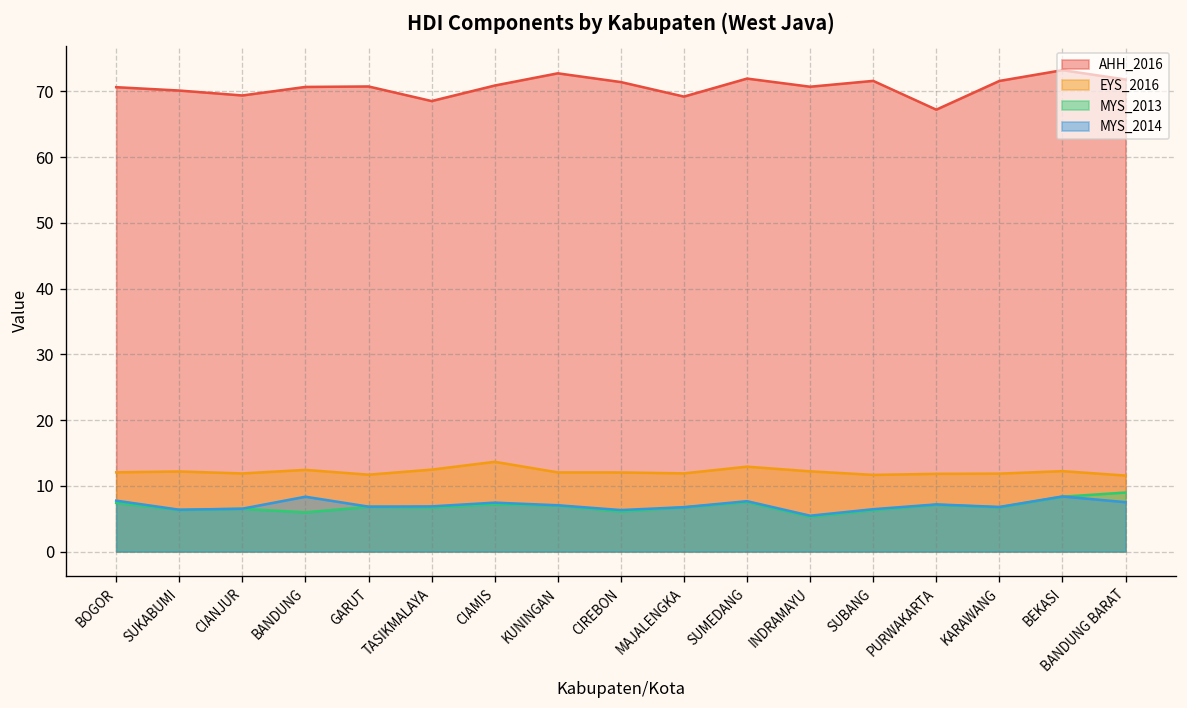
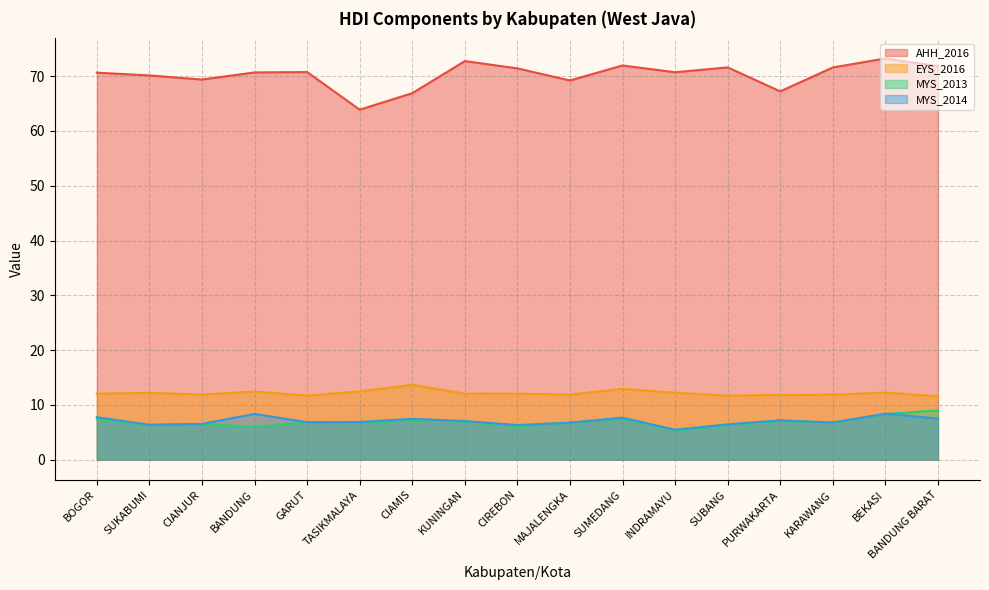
  {
    "AHH_2016": {
      "BOGOR": 71,
      "SUKABUMI": 70,
      "CIANJUR": 69,
      "BANDUNG": 71,
      "GARUT": 71,
-     "TASIKMALAYA": 69,
-     "CIAMIS": 71,
+     "TASIKMALAYA": 64,
+     "CIAMIS": 67,
      "KUNINGAN": 73,
      "CIREBON": 71,
      "MAJALENGKA": 69,
      "SUMEDANG": 72,
      "INDRAMAYU": 71,
      "SUBANG": 72,
      "PURWAKARTA": 67,
      "KARAWANG": 72
    },
    "EYS_2016": {
      "BOGOR": 12,
      "SUKABUMI": 12,
      "CIANJUR": 12,
      "BANDUNG": 12,
      "GARUT": 12,
      "TASIKMALAYA": 12,
      "CIAMIS": 14,
      "KUNINGAN": 12,
      "CIREBON": 12,
      "MAJALENGKA": 12,
      "SUMEDANG": 13,
      "INDRAMAYU": 12,
      "SUBANG": 12,
      "PURWAKARTA": 12,
      "KARAWANG": 12,
      "BEKASI": 12,
      "BANDUNG BARAT": 12
    },
    "MYS_2013": {
      "BANDUNG": 6,
      "BANDUNG BARAT": 9
    },
    "MYS_2014": {
      "BANDUNG": 8,
      "BANDUNG BARAT": 8
    }
  }
